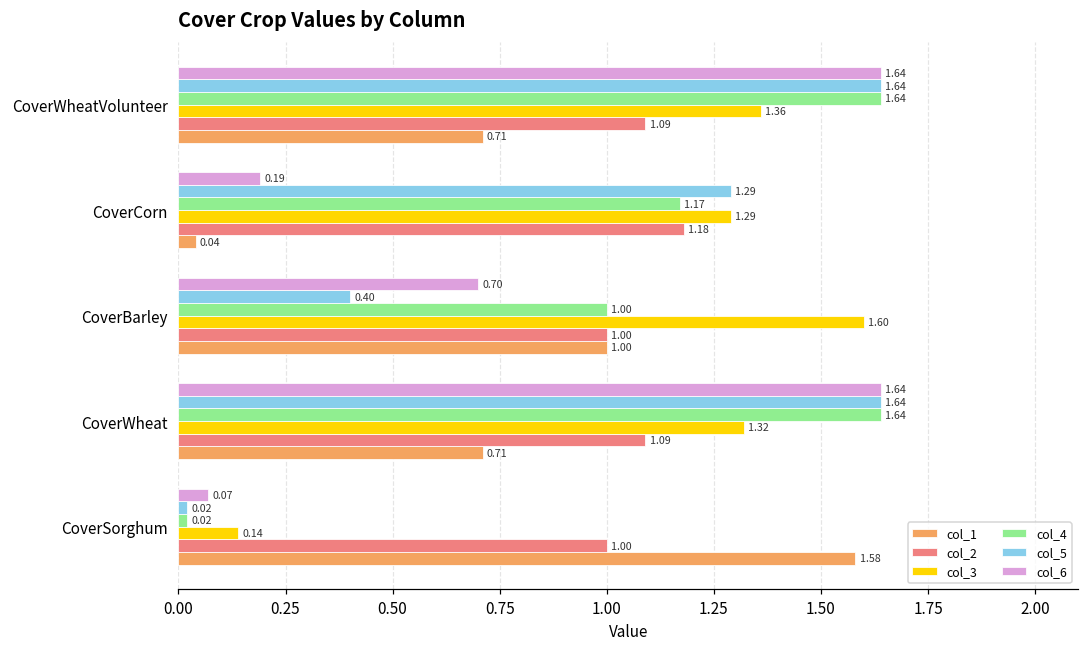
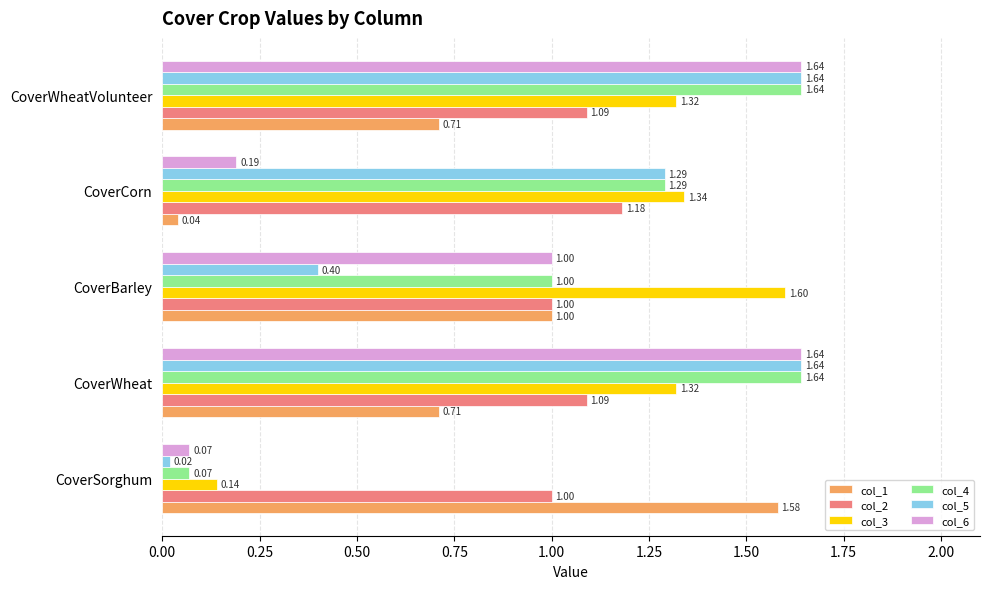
  {
    "col_3": {
-     "CoverWheatVolunteer": 1.36,
-     "CoverCorn": 1.29,
+     "CoverWheatVolunteer": 1.32,
+     "CoverCorn": 1.34,
      "CoverBarley": 1.60,
      "CoverWheat": 1.32,
      "CoverSorghum": 0.14
    },
    "col_4": {
      "CoverWheatVolunteer": 1.64,
-     "CoverCorn": 1.17,
+     "CoverCorn": 1.29,
      "CoverBarley": 1.00,
      "CoverWheat": 1.64,
-     "CoverSorghum": 0.02
+     "CoverSorghum": 0.07
    },
    "col_5": {
      "CoverWheatVolunteer": 1.64,
      "CoverCorn": 1.29,
      "CoverBarley": 0.40,
      "CoverWheat": 1.64,
      "CoverSorghum": 0.02
    },
    "col_6": {
      "CoverWheatVolunteer": 1.64,
      "CoverCorn": 0.19,
-     "CoverBarley": 0.70,
+     "CoverBarley": 1.00,
      "CoverWheat": 1.64,
      "CoverSorghum": 0.07
    }
  }
